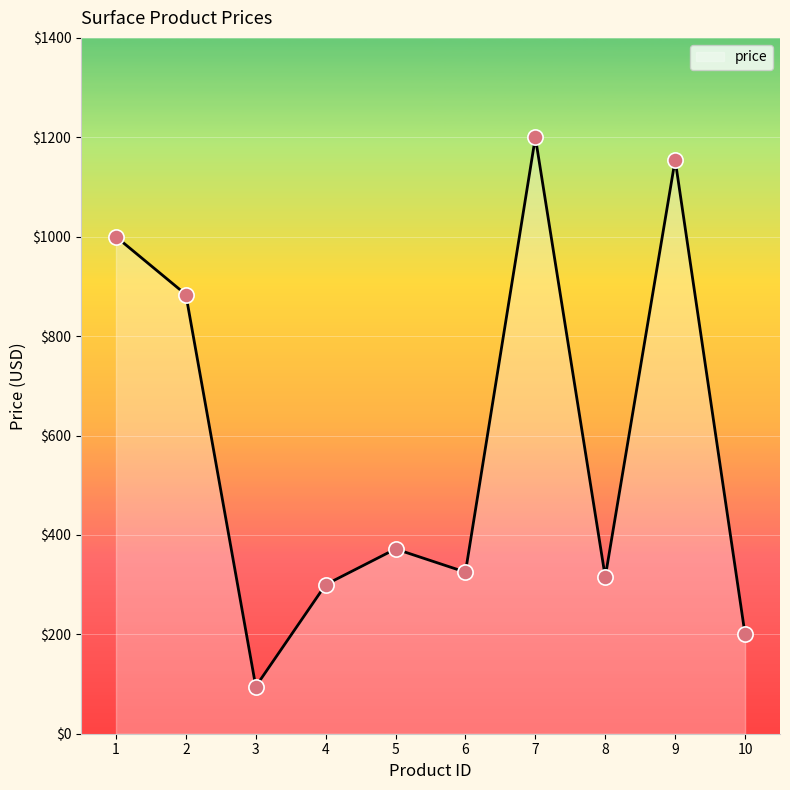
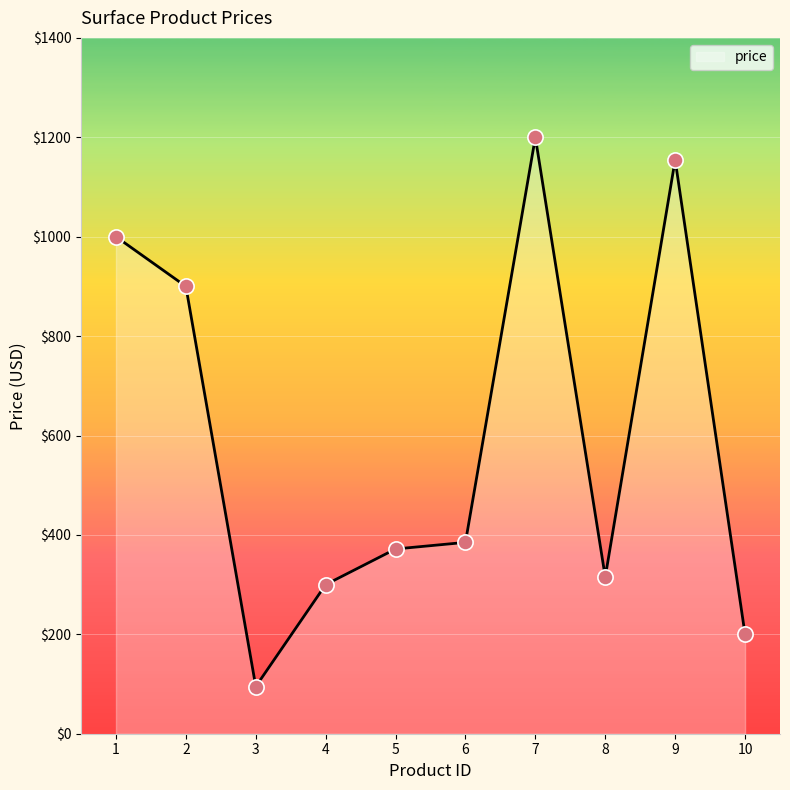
  {
    "1": "$1000",
-   "2": "$880",
+   "2": "$900",
    "3": "$90",
    "4": "$300",
    "5": "$370",
-   "6": "$330",
+   "6": "$380",
    "7": "$1200",
    "8": "$320",
    "9": "$1150",
    "10": "$200"
  }
